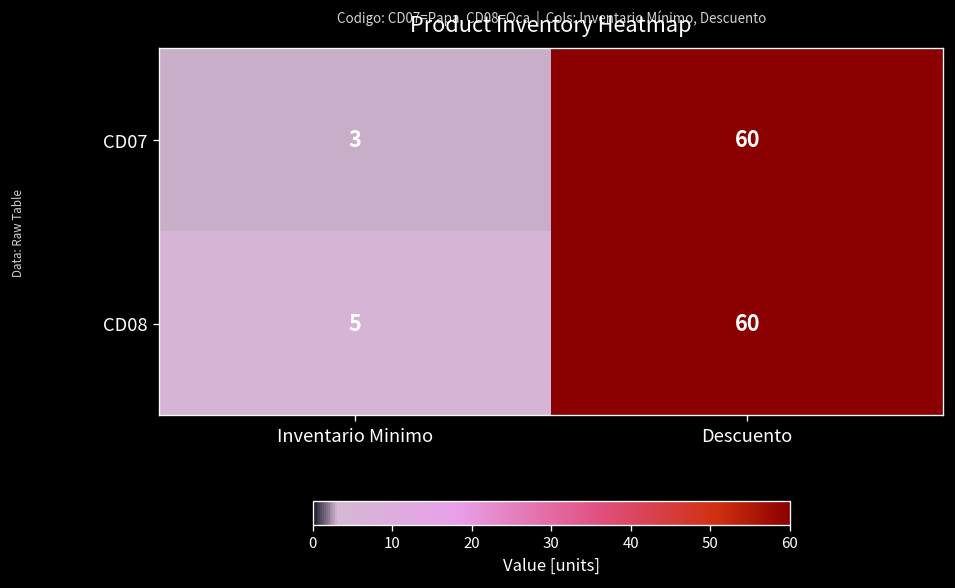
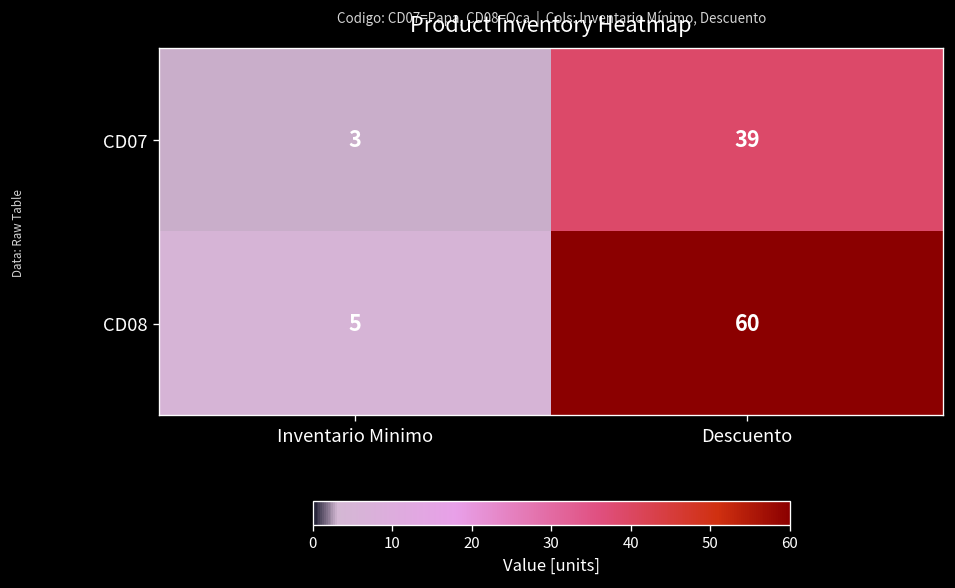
  {
    "CD07": {
      "Inventario Minimo": 3,
-     "Descuento": 60
+     "Descuento": 39
    },
    "CD08": {
      "Inventario Minimo": 5,
      "Descuento": 60
    }
  }
